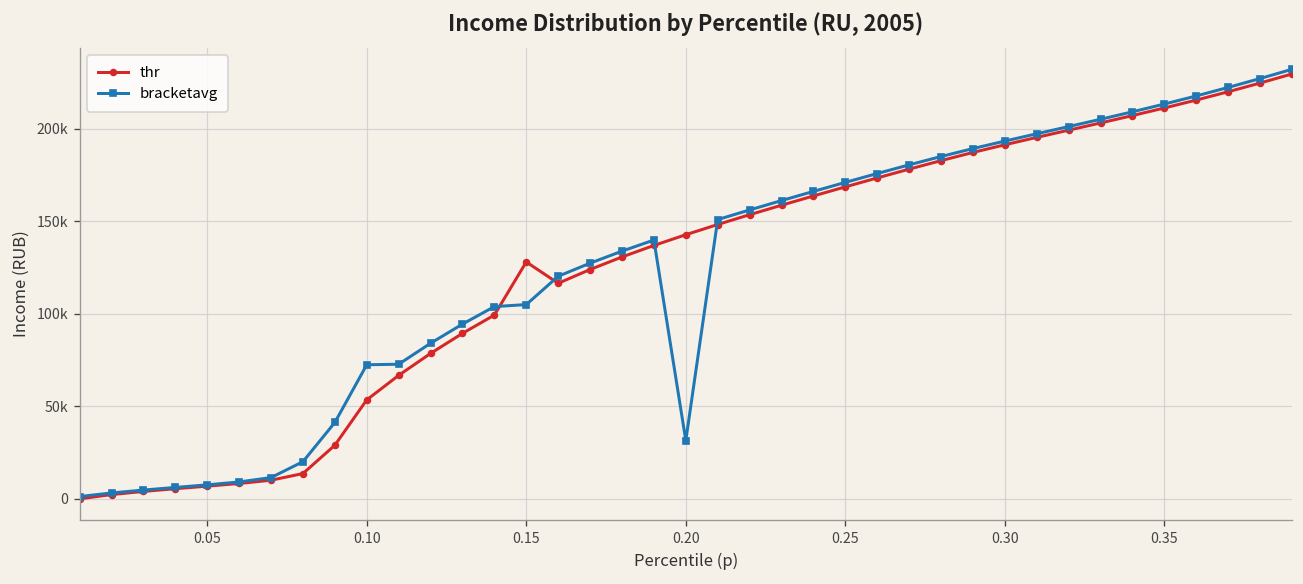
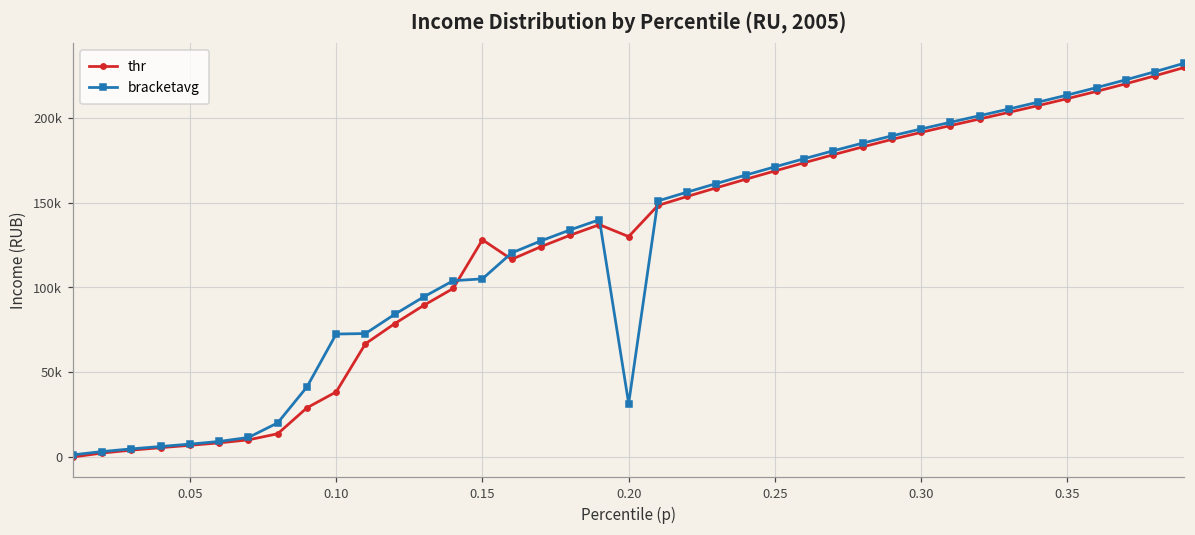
  {
    "thr": {
-     "0.10": 53000,
+     "0.10": 38000,
      "0.15": 128000,
-     "0.20": 143000,
+     "0.20": 130000,
      "0.25": 169000,
      "0.30": 191000,
      "0.35": 211000
    },
    "bracketavg": {
      "0.10": 72000,
      "0.15": 105000,
      "0.20": 31000,
      "0.25": 171000,
      "0.30": 193000,
      "0.35": 213000
    }
  }
